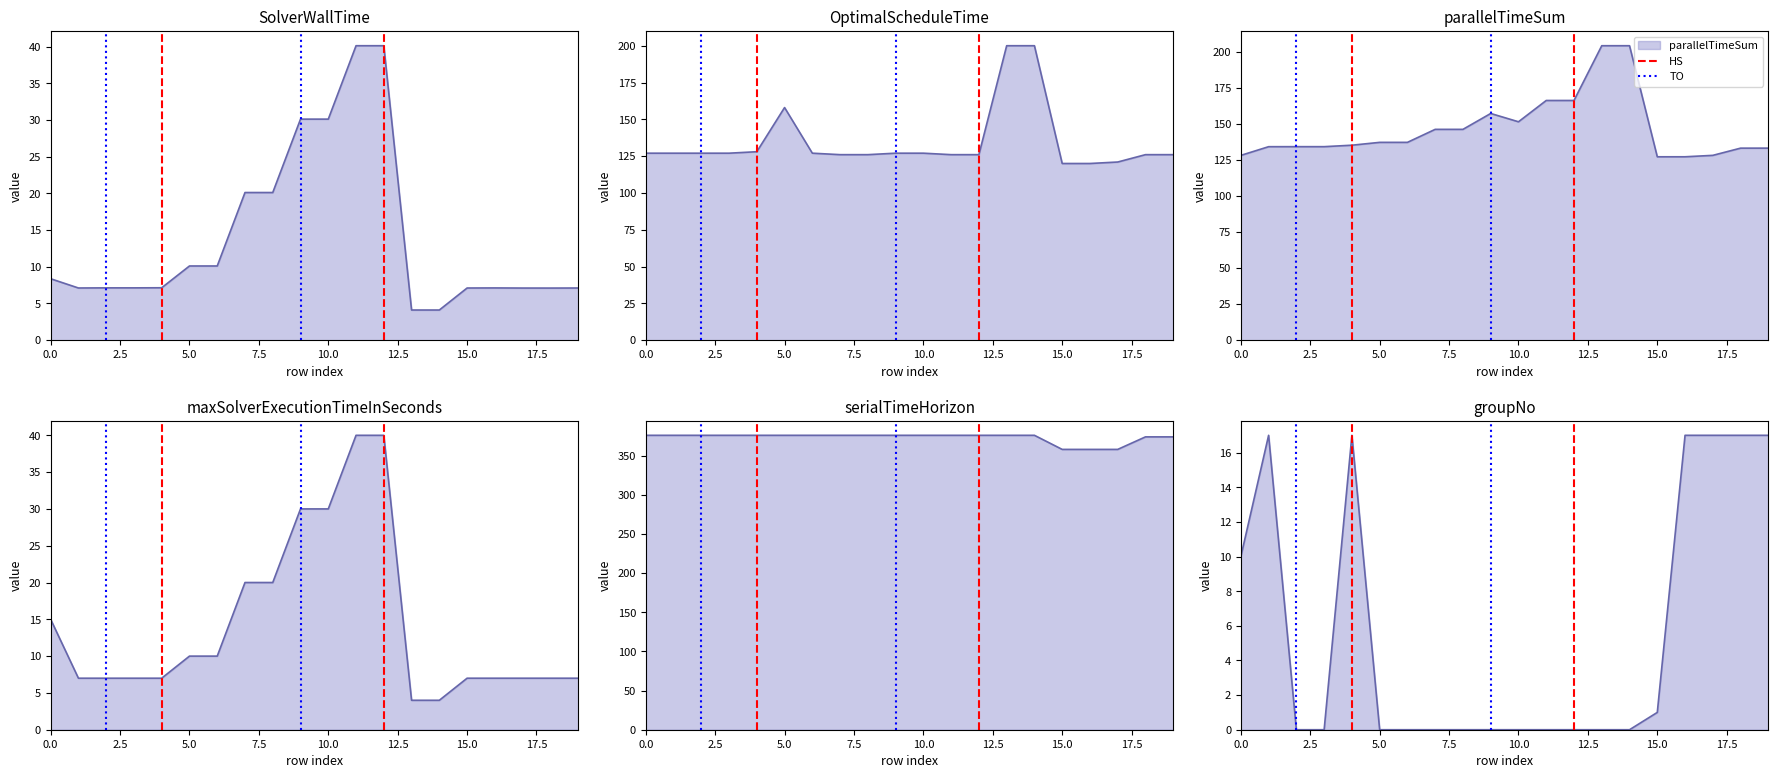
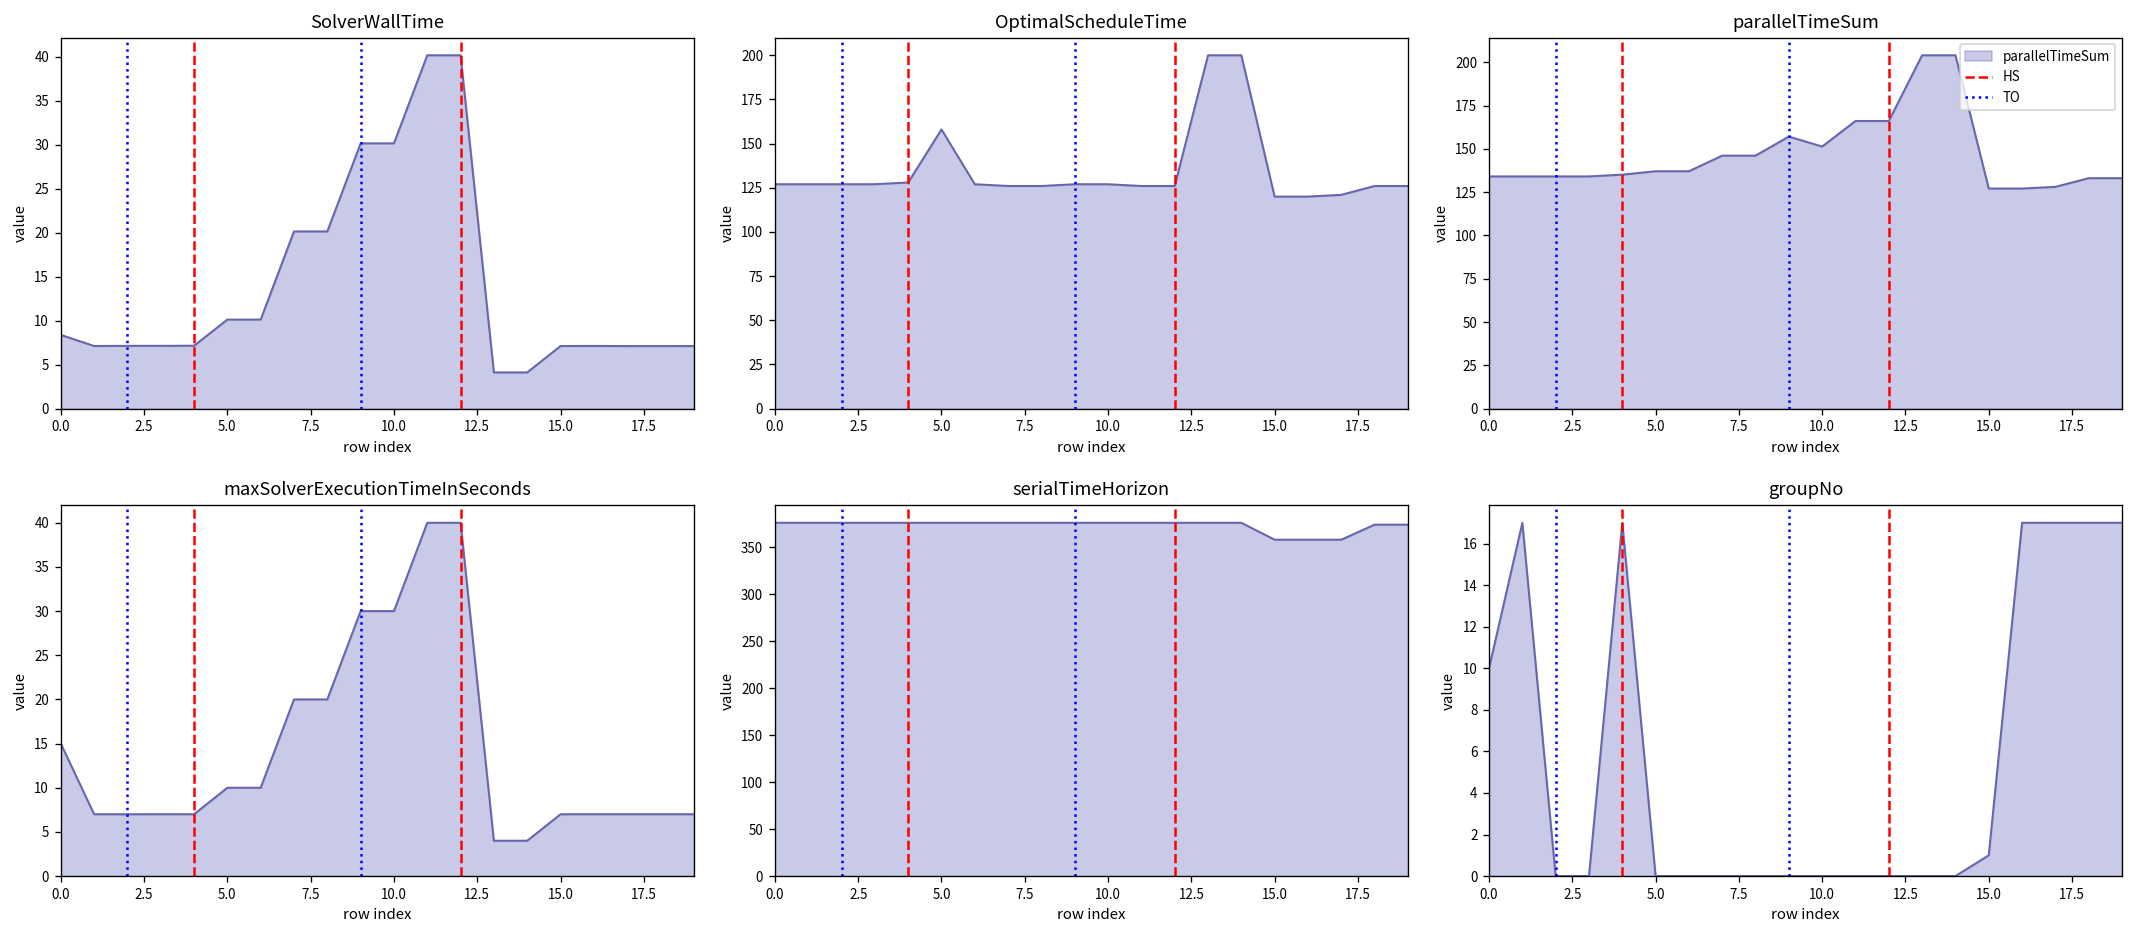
  {
    "SolverWallTime": {
      "0.0": 8,
      "5.0": 10,
      "10.0": 30,
      "15.0": 7
    },
    "OptimalScheduleTime": {
      "0.0": 127,
      "5.0": 158,
      "10.0": 127,
      "15.0": 120
    },
    "parallelTimeSum": {
-     "0.0": 128,
+     "0.0": 134,
      "5.0": 137,
      "10.0": 151,
      "15.0": 127
    },
    "maxSolverExecutionTimeInSeconds": {
      "0.0": 15,
      "5.0": 10,
      "10.0": 30,
      "15.0": 7
    },
    "serialTimeHorizon": {
      "0.0": 380,
      "5.0": 380,
      "10.0": 380,
      "15.0": 360
    },
    "groupNo": {
      "0.0": 10.0,
      "5.0": 0.0,
      "10.0": 0.0,
      "15.0": 1.0
    }
  }
